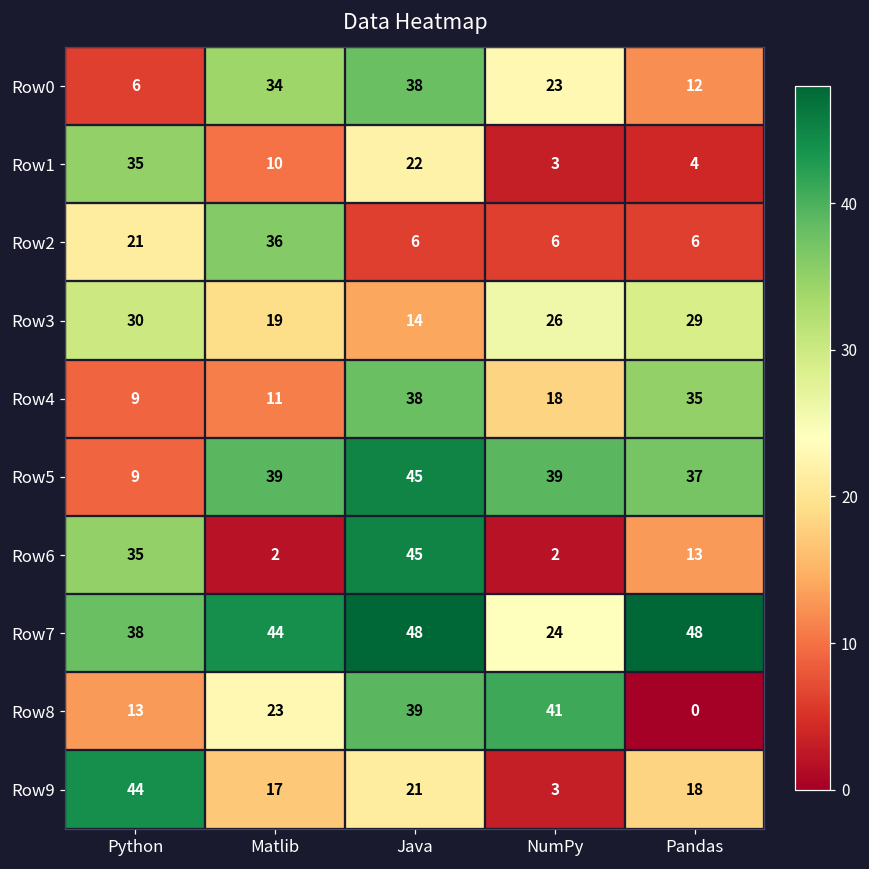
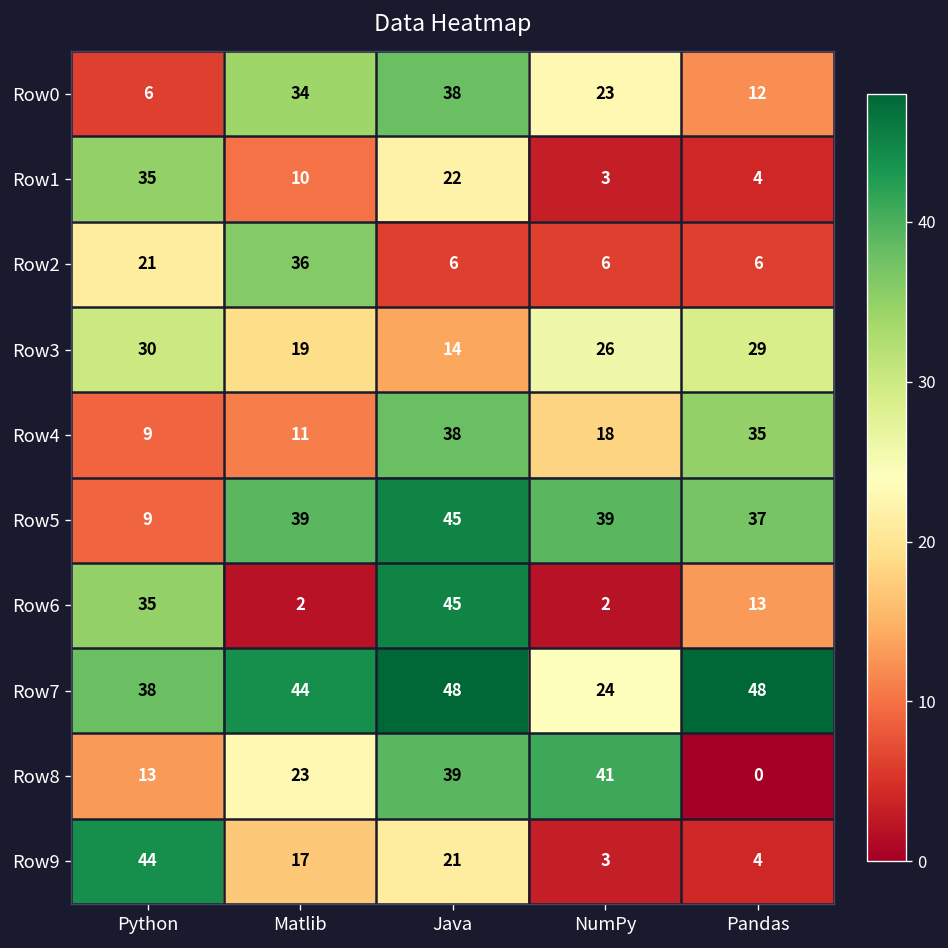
  {
    "Row0": {
      "Python": 6,
      "Matlib": 34,
      "Java": 38,
      "NumPy": 23,
      "Pandas": 12
    },
    "Row1": {
      "Python": 35,
      "Matlib": 10,
      "Java": 22,
      "NumPy": 3,
      "Pandas": 4
    },
    "Row2": {
      "Python": 21,
      "Matlib": 36,
      "Java": 6,
      "NumPy": 6,
      "Pandas": 6
    },
    "Row3": {
      "Python": 30,
      "Matlib": 19,
      "Java": 14,
      "NumPy": 26,
      "Pandas": 29
    },
    "Row4": {
      "Python": 9,
      "Matlib": 11,
      "Java": 38,
      "NumPy": 18,
      "Pandas": 35
    },
    "Row5": {
      "Python": 9,
      "Matlib": 39,
      "Java": 45,
      "NumPy": 39,
      "Pandas": 37
    },
    "Row6": {
      "Python": 35,
      "Matlib": 2,
      "Java": 45,
      "NumPy": 2,
      "Pandas": 13
    },
    "Row7": {
      "Python": 38,
      "Matlib": 44,
      "Java": 48,
      "NumPy": 24,
      "Pandas": 48
    },
    "Row8": {
      "Python": 13,
      "Matlib": 23,
      "Java": 39,
      "NumPy": 41,
      "Pandas": 0
    },
    "Row9": {
      "Python": 44,
      "Matlib": 17,
      "Java": 21,
      "NumPy": 3,
-     "Pandas": 18
+     "Pandas": 4
    }
  }
